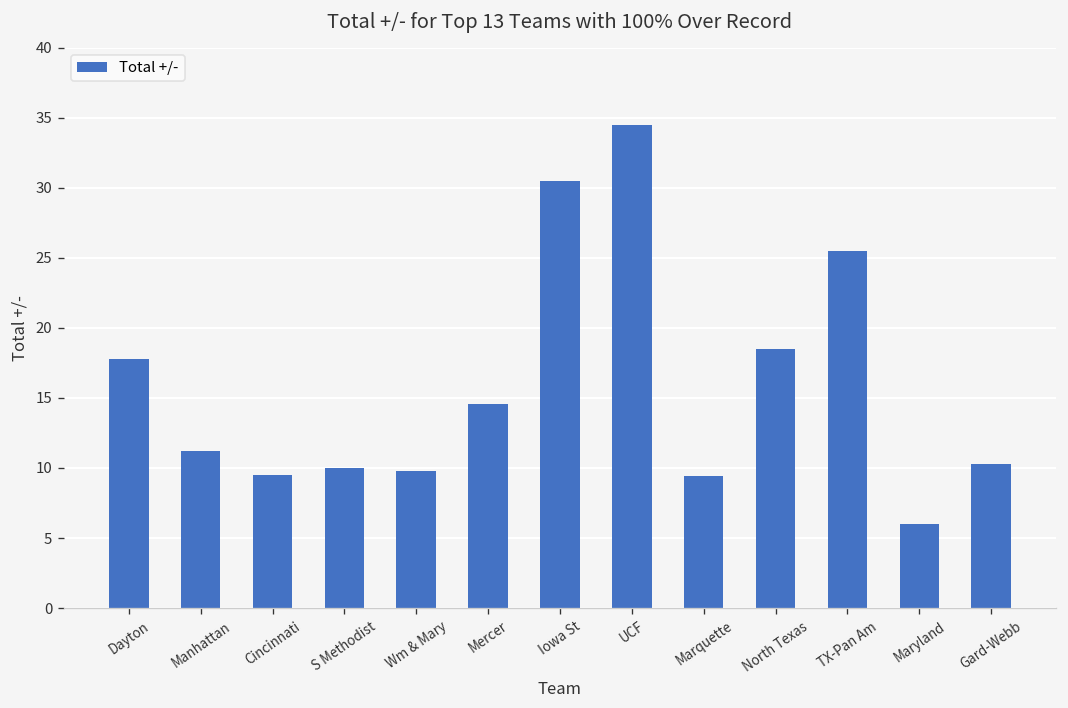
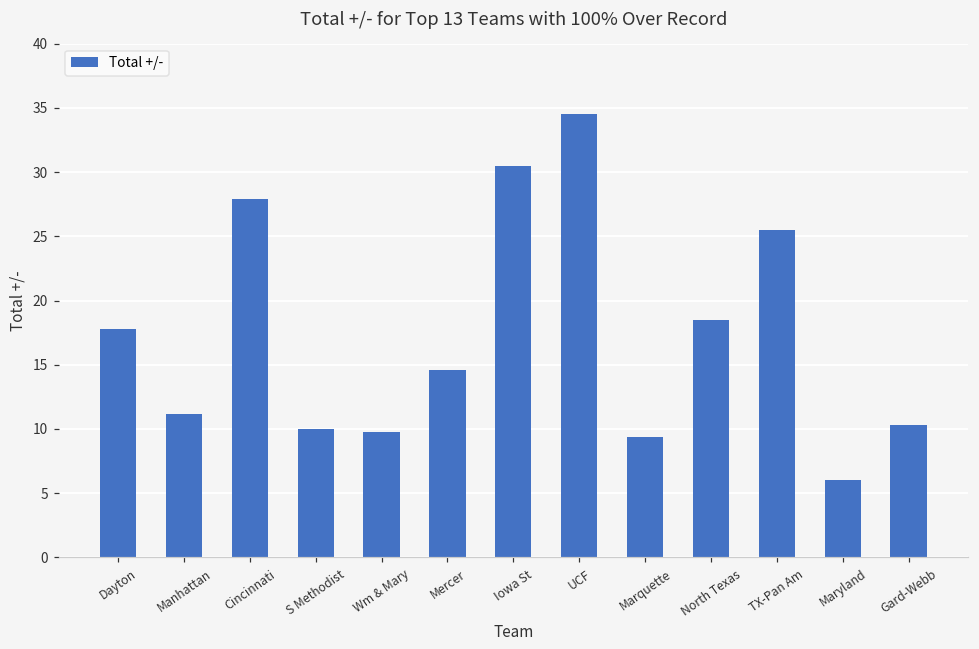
  {
    "Dayton": 17.8,
    "Manhattan": 11.2,
-   "Cincinnati": 9.5,
+   "Cincinnati": 27.9,
    "S Methodist": 10.0,
    "Wm & Mary": 9.8,
    "Mercer": 14.6,
    "Iowa St": 30.5,
    "UCF": 34.5,
    "Marquette": 9.4,
    "North Texas": 18.5,
    "TX-Pan Am": 25.5,
    "Maryland": 6.0,
    "Gard-Webb": 10.3
  }
